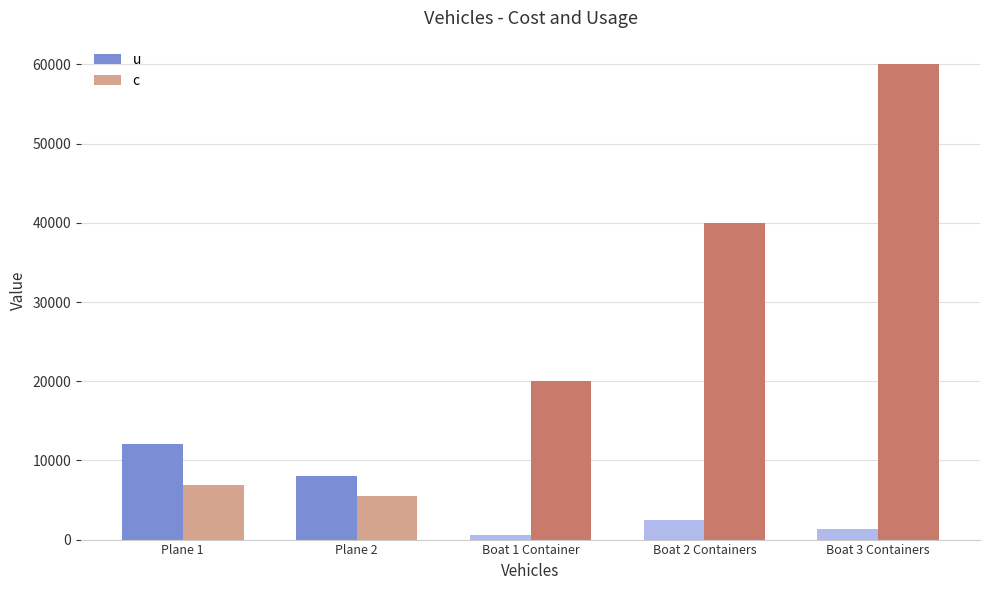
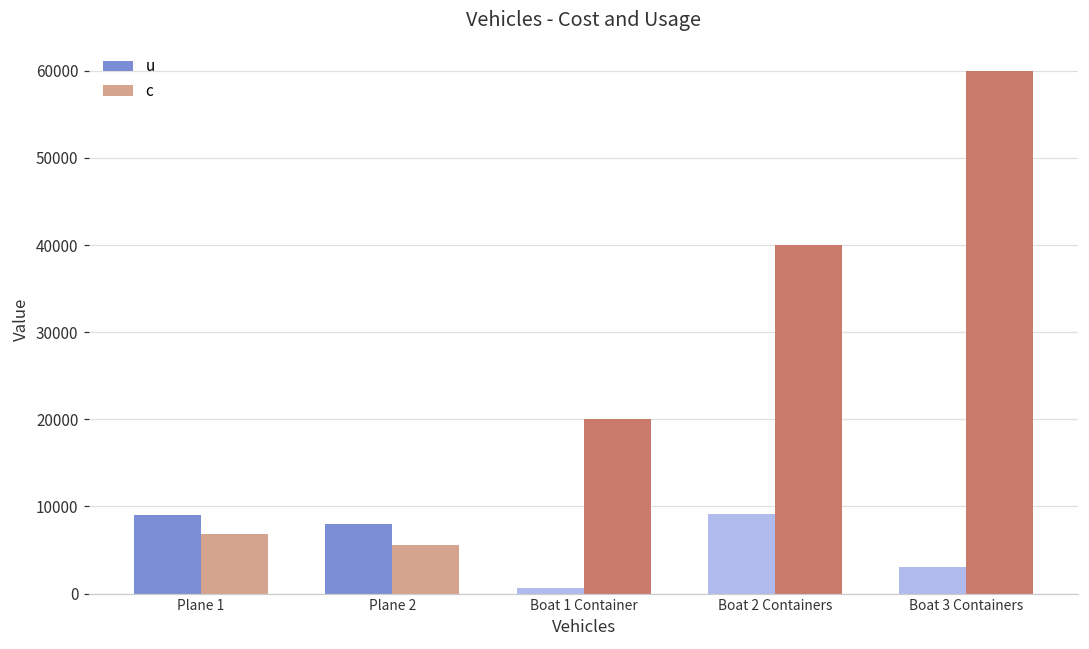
  {
    "u": {
-     "Plane 1": 12000,
+     "Plane 1": 9000,
      "Plane 2": 8000,
      "Boat 1 Container": 1000,
-     "Boat 2 Containers": 3000,
-     "Boat 3 Containers": 1000
+     "Boat 2 Containers": 9000,
+     "Boat 3 Containers": 3000
    },
    "c": {
      "Plane 1": 7000,
      "Plane 2": 6000,
      "Boat 1 Container": 20000,
      "Boat 2 Containers": 40000,
      "Boat 3 Containers": 60000
    }
  }
